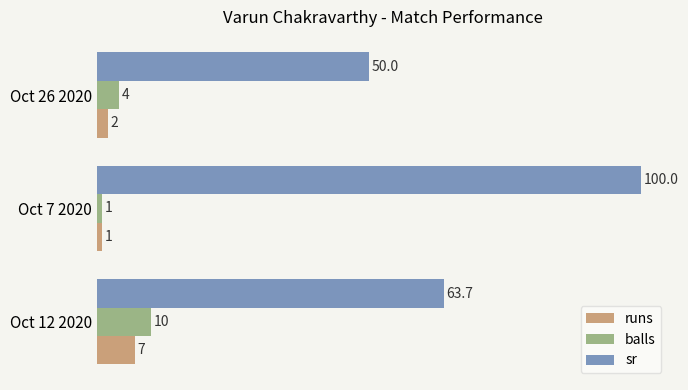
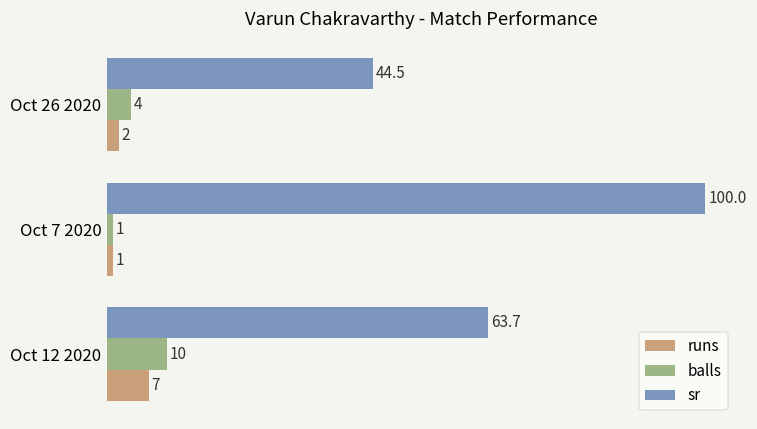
  {
    "sr": {
-     "Oct 26 2020": 50.0,
+     "Oct 26 2020": 44.5,
      "Oct 7 2020": 100.0,
      "Oct 12 2020": 63.7
    }
  }
